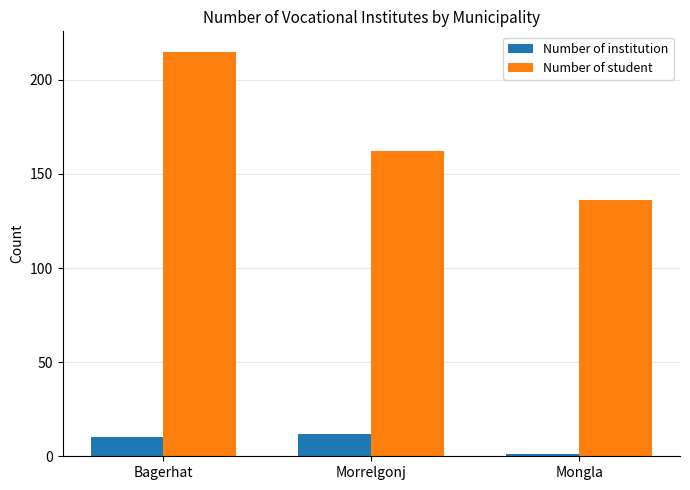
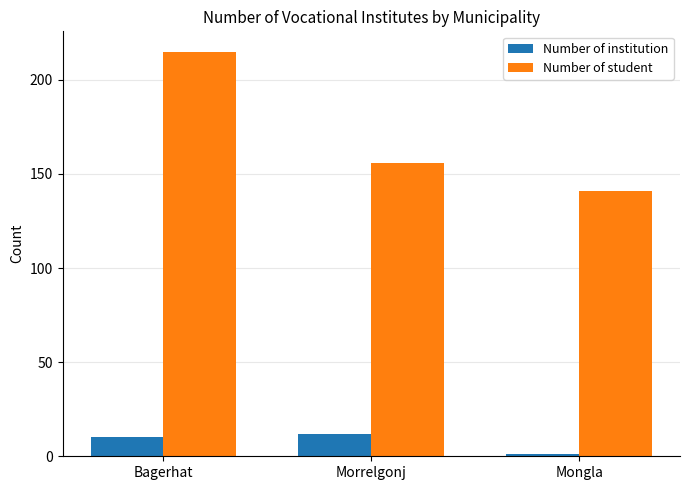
  {
    "Number of institution": {
      "Bagerhat": 10,
      "Morrelgonj": 12
    },
    "Number of student": {
      "Bagerhat": 215,
-     "Morrelgonj": 162,
-     "Mongla": 136
+     "Morrelgonj": 156,
+     "Mongla": 141
    }
  }
